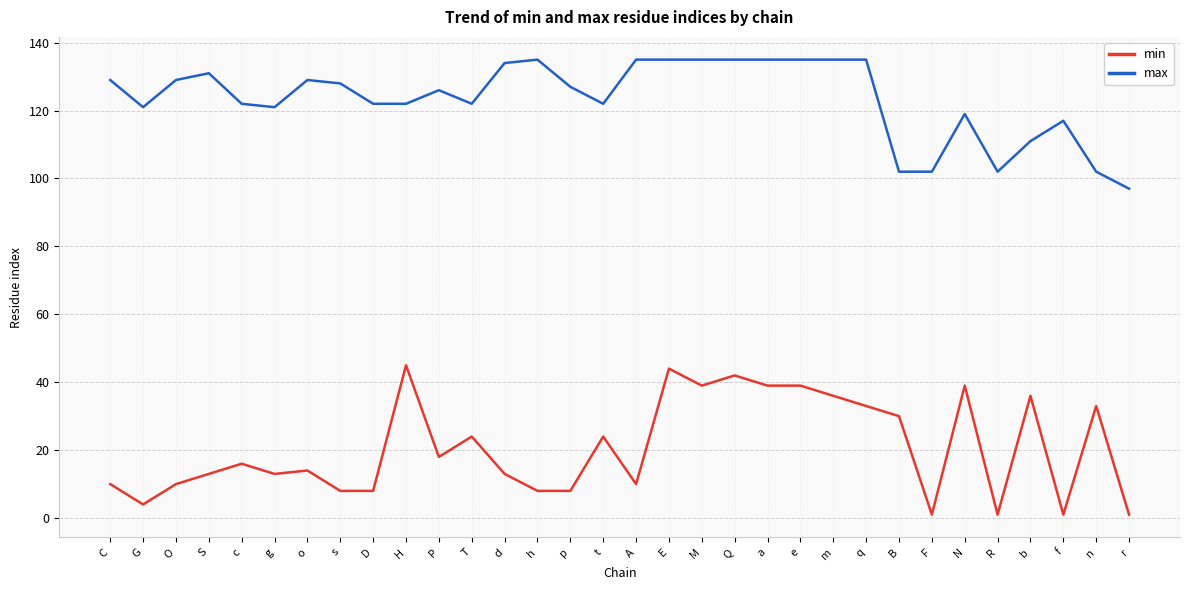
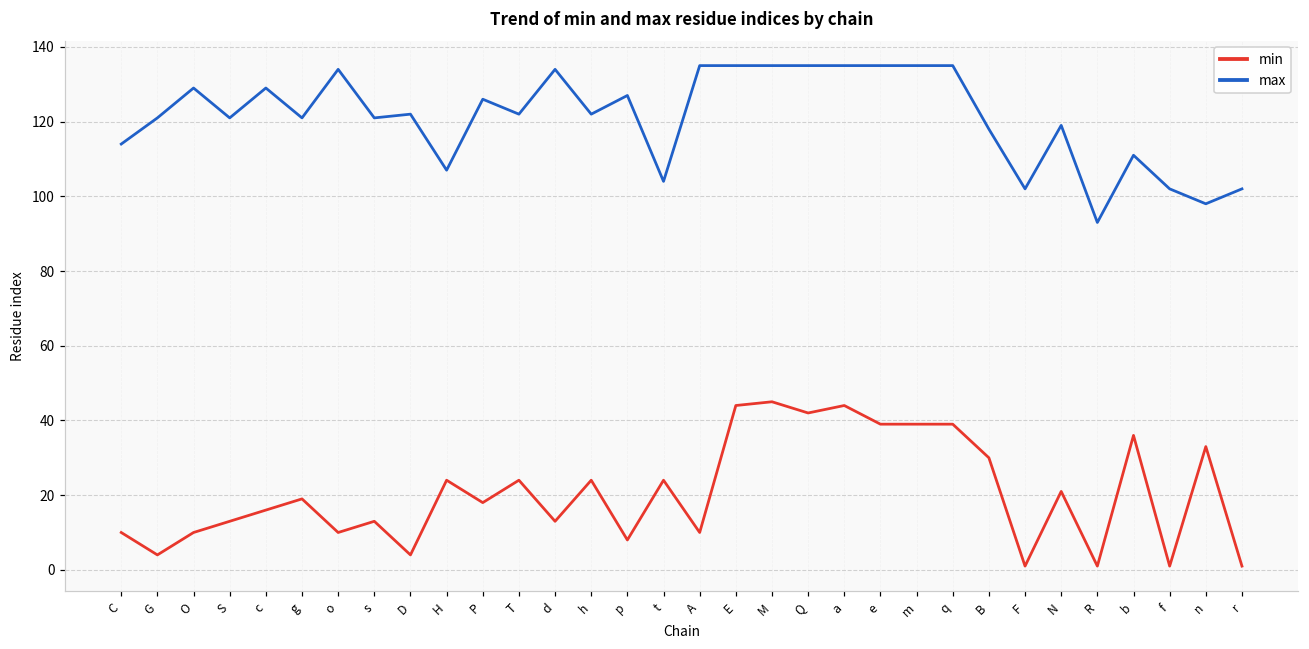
  {
    "min": {
      "C": 10,
      "G": 4,
      "O": 10,
      "S": 13,
      "c": 16,
-     "g": 13,
-     "o": 14,
-     "s": 8,
-     "D": 8,
-     "H": 45,
+     "g": 19,
+     "o": 10,
+     "s": 13,
+     "D": 4,
+     "H": 24,
      "P": 18,
      "T": 24,
      "d": 13,
-     "h": 8,
+     "h": 24,
      "p": 8,
      "t": 24,
      "A": 10,
      "E": 44,
-     "M": 39,
+     "M": 45,
      "Q": 42,
-     "a": 39,
+     "a": 44,
      "e": 39,
-     "m": 36,
-     "q": 33,
+     "m": 39,
+     "q": 39,
      "B": 30,
      "F": 1,
-     "N": 39,
+     "N": 21,
      "R": 1,
      "b": 36,
      "f": 1,
      "n": 33,
      "r": 1
    },
    "max": {
-     "C": 129,
+     "C": 114,
      "G": 121,
      "O": 129,
-     "S": 131,
-     "c": 122,
+     "S": 121,
+     "c": 129,
      "g": 121,
-     "o": 129,
-     "s": 128,
+     "o": 134,
+     "s": 121,
      "D": 122,
-     "H": 122,
+     "H": 107,
      "P": 126,
      "T": 122,
      "d": 134,
-     "h": 135,
+     "h": 122,
      "p": 127,
-     "t": 122,
+     "t": 104,
      "A": 135,
      "E": 135,
      "M": 135,
      "Q": 135,
      "a": 135,
      "e": 135,
      "m": 135,
      "q": 135,
-     "B": 102,
+     "B": 118,
      "F": 102,
      "N": 119,
-     "R": 102,
+     "R": 93,
      "b": 111,
-     "f": 117,
-     "n": 102,
-     "r": 97
+     "f": 102,
+     "n": 98,
+     "r": 102
    }
  }
